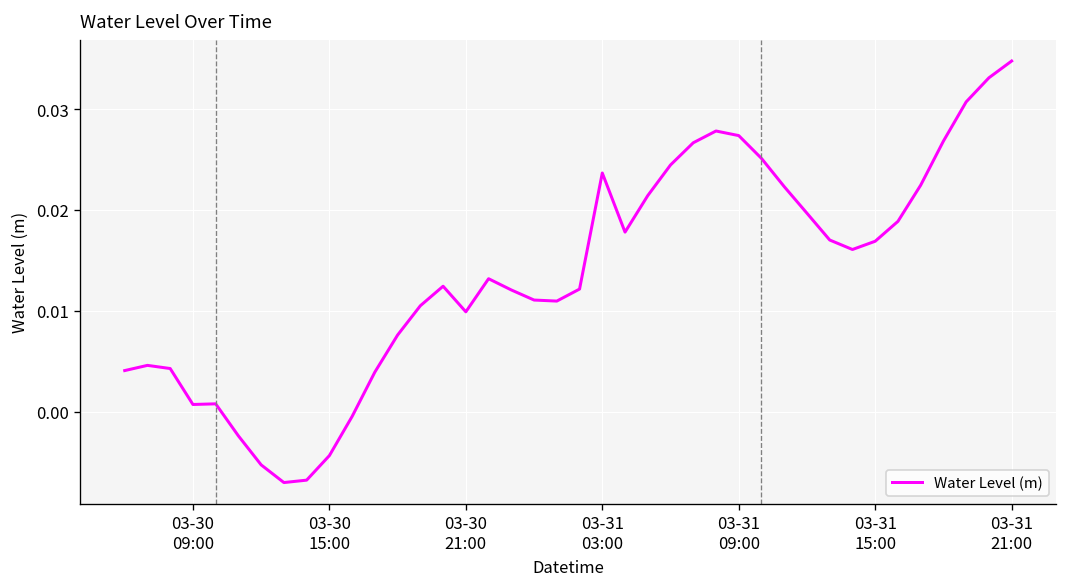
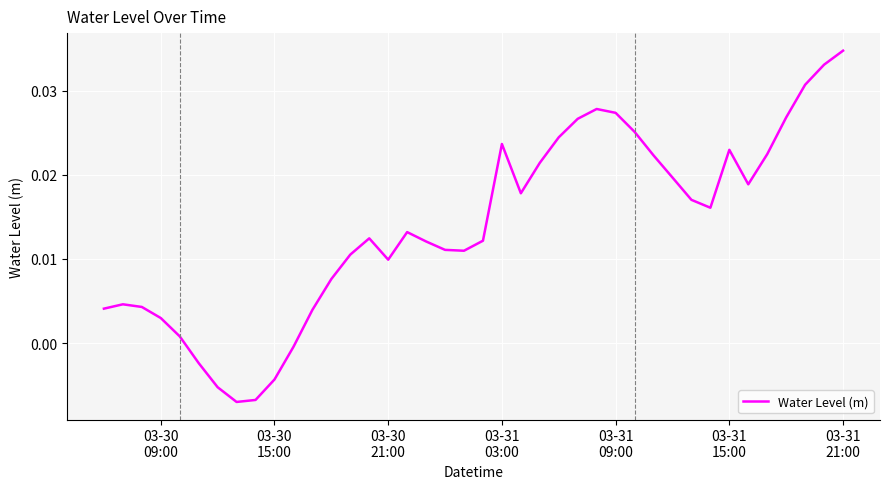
  {
-   "03-30 09:00": 0.001,
+   "03-30 09:00": 0.003,
    "03-30 15:00": -0.004,
    "03-30 21:00": 0.010,
    "03-31 03:00": 0.024,
    "03-31 09:00": 0.027,
-   "03-31 15:00": 0.017,
+   "03-31 15:00": 0.023,
    "03-31 21:00": 0.035
  }
